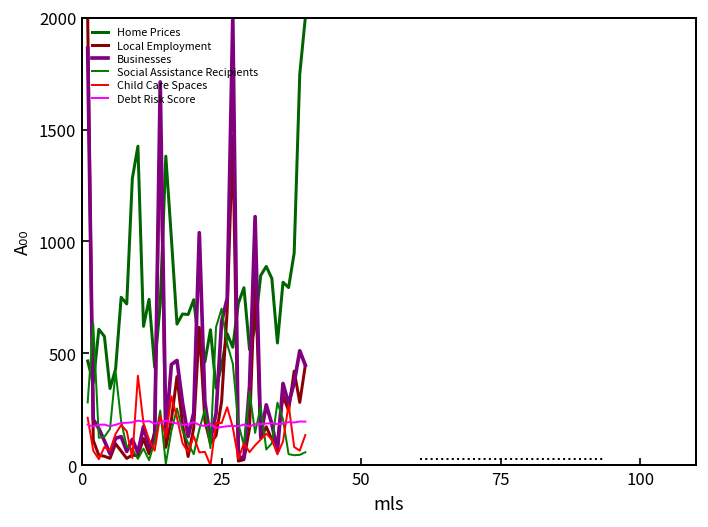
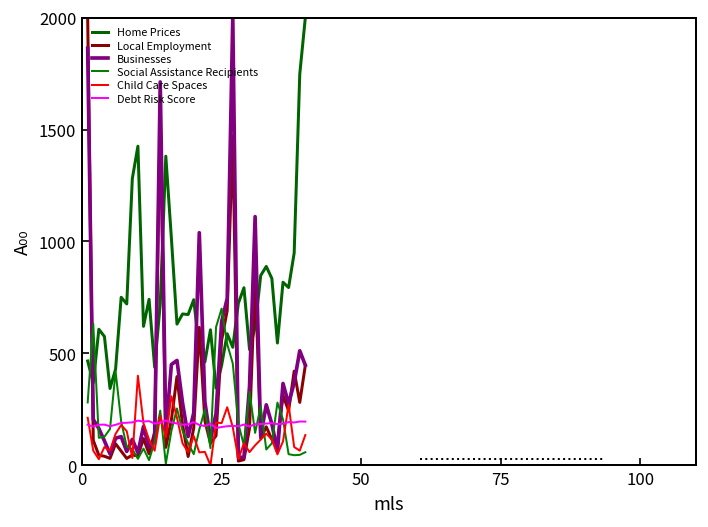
  {
    "Local Employment": {
-     "25": 290
+     "25": 560
    },
    "Businesses": {
      "25": 640
    },
    "Child Care Spaces": {
      "25": 190
    },
    "Debt Risk Score": {
      "25": 170
    }
  }
